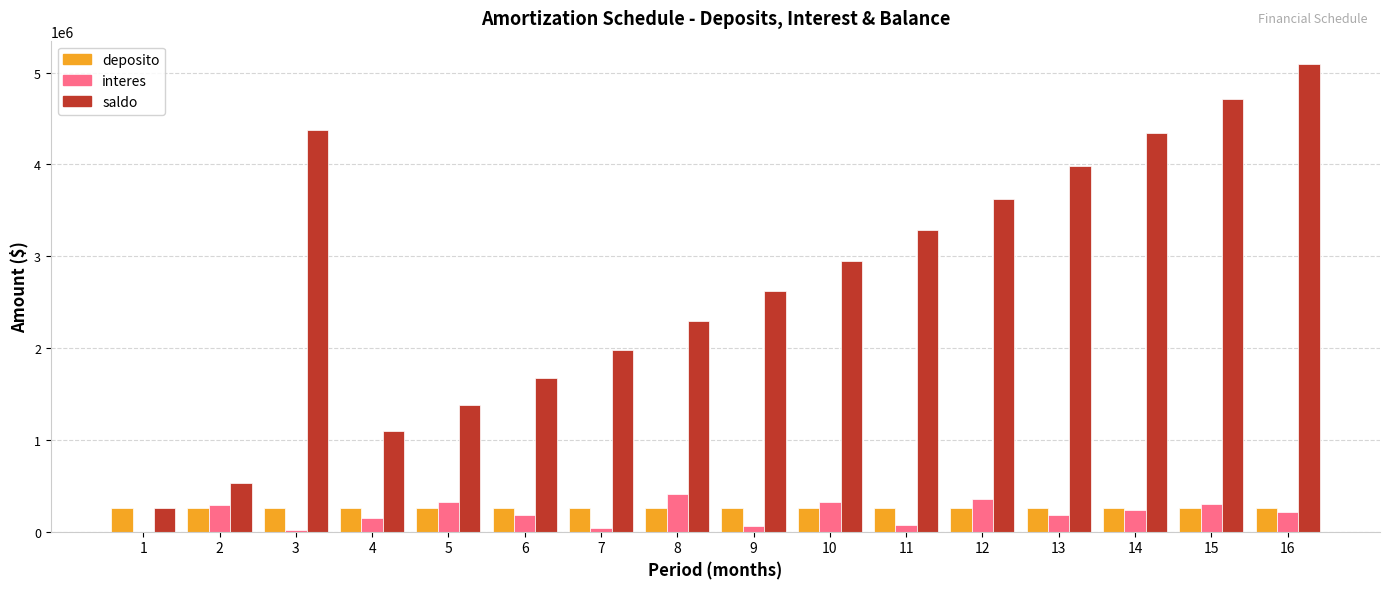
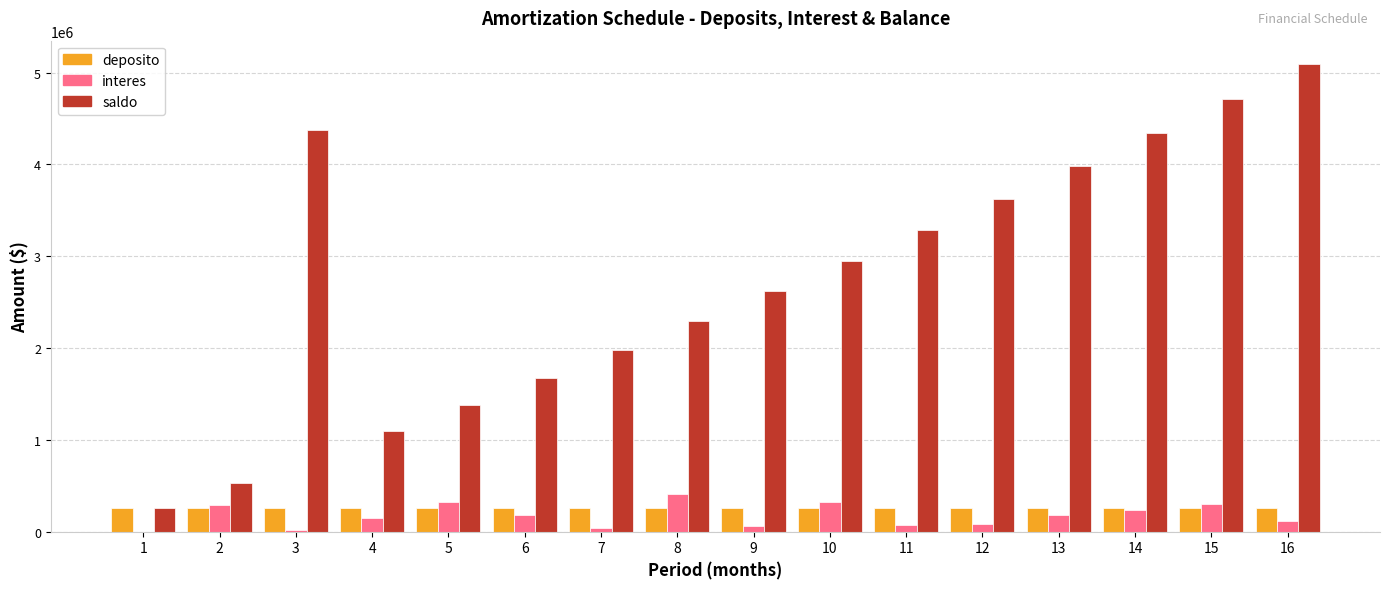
  {
    "deposito": {
      "1": 300000,
      "2": 300000,
      "3": 300000,
      "4": 300000,
      "5": 300000,
      "6": 300000,
      "7": 300000,
      "8": 300000,
      "9": 300000,
      "10": 300000,
      "11": 300000,
      "12": 300000,
      "13": 300000,
      "14": 300000,
      "15": 300000,
      "16": 300000
    },
    "interes": {
      "1": 0,
      "2": 300000,
      "4": 200000,
      "5": 300000,
      "6": 200000,
      "7": 0,
      "8": 400000,
      "9": 100000,
      "10": 300000,
      "11": 100000,
-     "12": 400000,
+     "12": 100000,
      "13": 200000,
      "14": 200000,
      "15": 300000,
-     "16": 200000
+     "16": 100000
    },
    "saldo": {
      "1": 300000,
      "2": 500000,
      "3": 4400000,
      "4": 1100000,
      "5": 1400000,
      "6": 1700000,
      "7": 2000000,
      "8": 2300000,
      "9": 2600000,
      "10": 2900000,
      "11": 3300000,
      "12": 3600000,
      "13": 4000000,
      "14": 4300000,
      "15": 4700000,
      "16": 5100000
    }
  }
